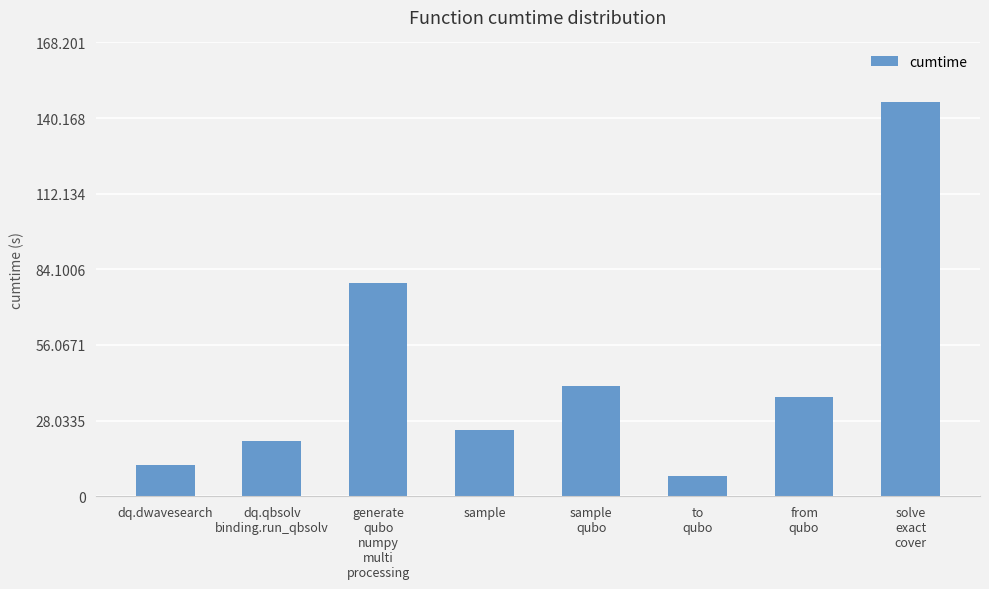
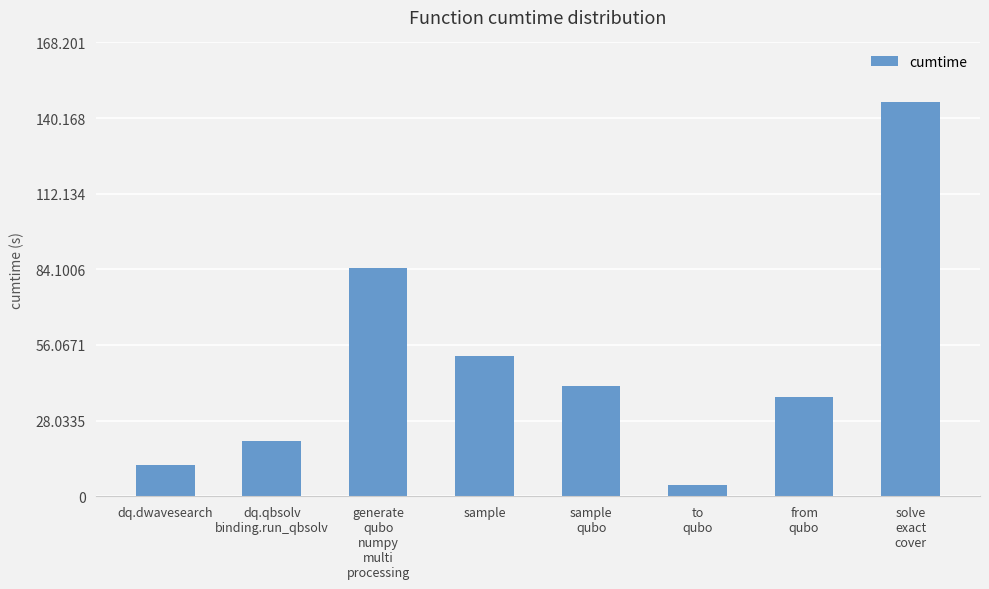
  {
    "dq.dwavesearch": 12,
    "dq.qbsolv binding.run_qbsolv": 21,
-   "generate qubo numpy multi processing": 79,
-   "sample": 25,
+   "generate qubo numpy multi processing": 85,
+   "sample": 52,
    "sample qubo": 41,
-   "to qubo": 8,
+   "to qubo": 4,
    "from qubo": 37,
    "solve exact cover": 146
  }
